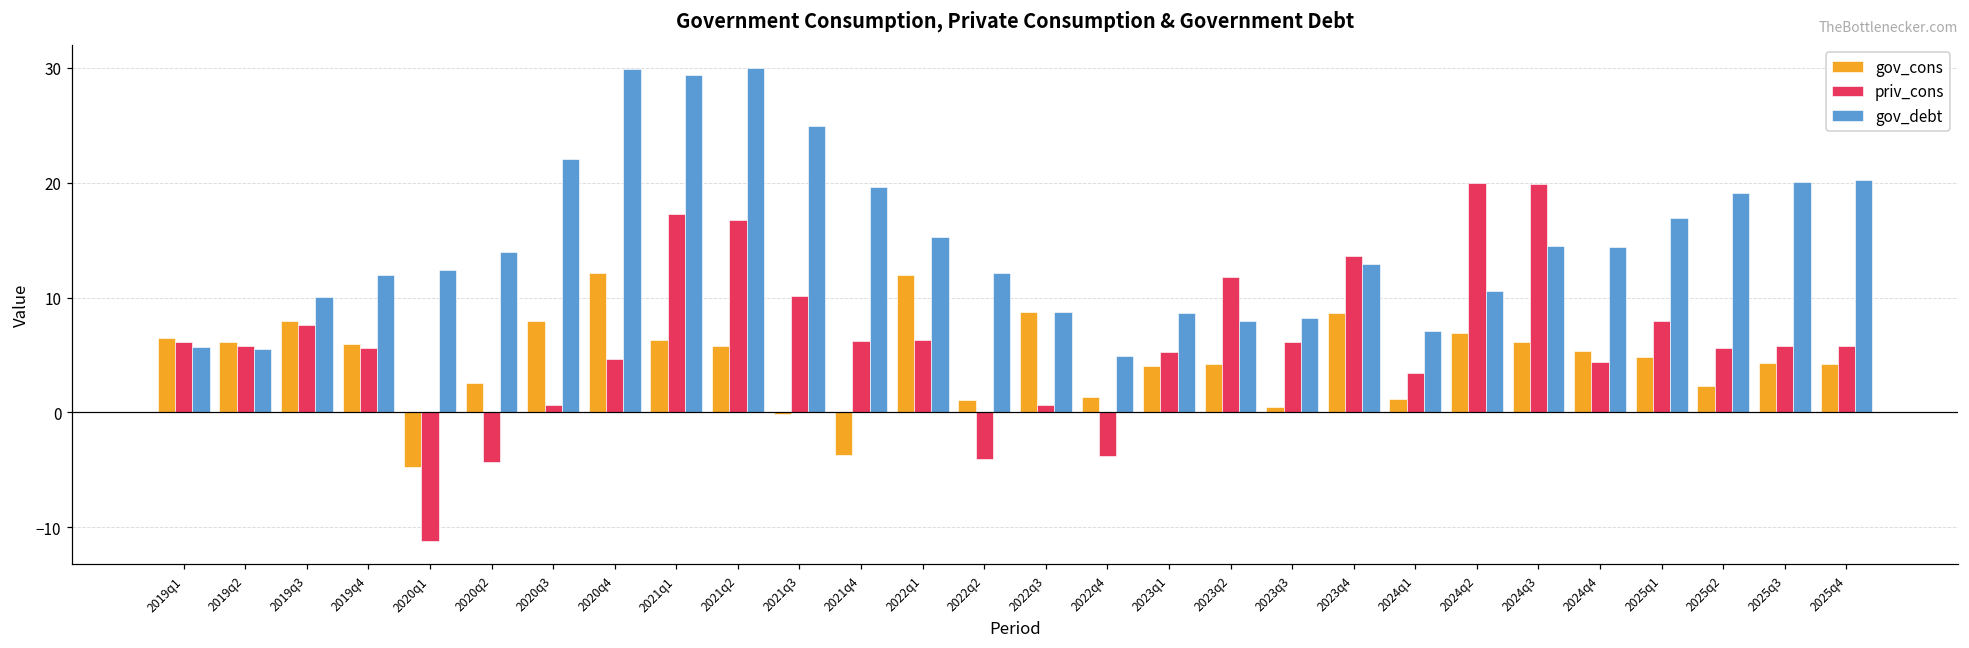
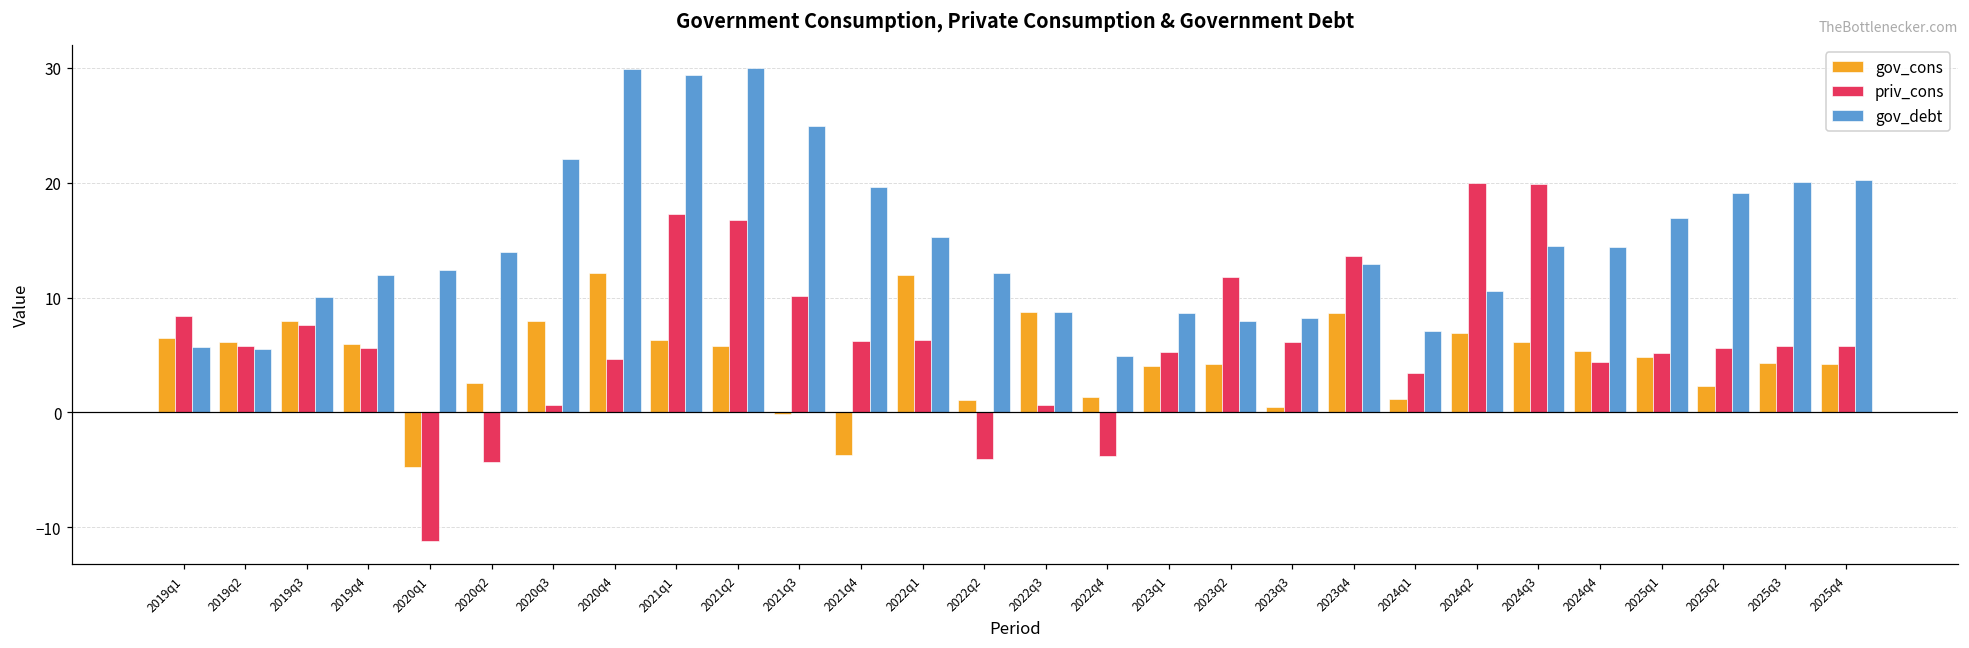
  {
    "gov_cons": {
      "2019q1": 6.5,
      "2019q2": 6.1,
      "2019q3": 7.9,
      "2019q4": 6.0,
      "2020q1": -4.8,
      "2020q2": 2.5,
      "2020q3": 7.9,
      "2020q4": 12.2,
      "2021q1": 6.3,
      "2021q2": 5.8,
      "2021q4": -3.7,
      "2022q1": 12.0,
      "2022q2": 1.1,
      "2022q3": 8.7,
      "2022q4": 1.4,
      "2023q1": 4.0,
      "2023q2": 4.2,
      "2023q3": 0.4,
      "2023q4": 8.6,
      "2024q1": 1.2,
      "2024q2": 6.9,
      "2024q3": 6.1,
      "2024q4": 5.3,
      "2025q1": 4.8,
      "2025q2": 2.3,
      "2025q3": 4.3,
      "2025q4": 4.2
    },
    "priv_cons": {
-     "2019q1": 6.2,
+     "2019q1": 8.4,
      "2019q2": 5.8,
      "2019q3": 7.6,
      "2019q4": 5.6,
      "2020q1": -11.2,
      "2020q2": -4.3,
      "2020q3": 0.7,
      "2020q4": 4.6,
      "2021q1": 17.3,
      "2021q2": 16.8,
      "2021q3": 10.1,
      "2021q4": 6.2,
      "2022q1": 6.3,
      "2022q2": -4.1,
      "2022q3": 0.7,
      "2022q4": -3.8,
      "2023q1": 5.3,
      "2023q2": 11.8,
      "2023q3": 6.1,
      "2023q4": 13.6,
      "2024q1": 3.5,
      "2024q2": 20.0,
      "2024q3": 19.9,
      "2024q4": 4.4,
-     "2025q1": 7.9,
+     "2025q1": 5.2,
      "2025q2": 5.6,
      "2025q3": 5.8,
      "2025q4": 5.8
    },
    "gov_debt": {
      "2019q1": 5.7,
      "2019q2": 5.5,
      "2019q3": 10.0,
      "2019q4": 11.9,
      "2020q1": 12.4,
      "2020q2": 14.0,
      "2020q3": 22.0,
      "2020q4": 29.9,
      "2021q1": 29.4,
      "2021q2": 30.0,
      "2021q3": 25.0,
      "2021q4": 19.6,
      "2022q1": 15.2,
      "2022q2": 12.2,
      "2022q3": 8.7,
      "2022q4": 4.9,
      "2023q1": 8.6,
      "2023q2": 8.0,
      "2023q3": 8.2,
      "2023q4": 12.9,
      "2024q1": 7.1,
      "2024q2": 10.6,
      "2024q3": 14.5,
      "2024q4": 14.4,
      "2025q1": 16.9,
      "2025q2": 19.1,
      "2025q3": 20.1,
      "2025q4": 20.2
    }
  }
